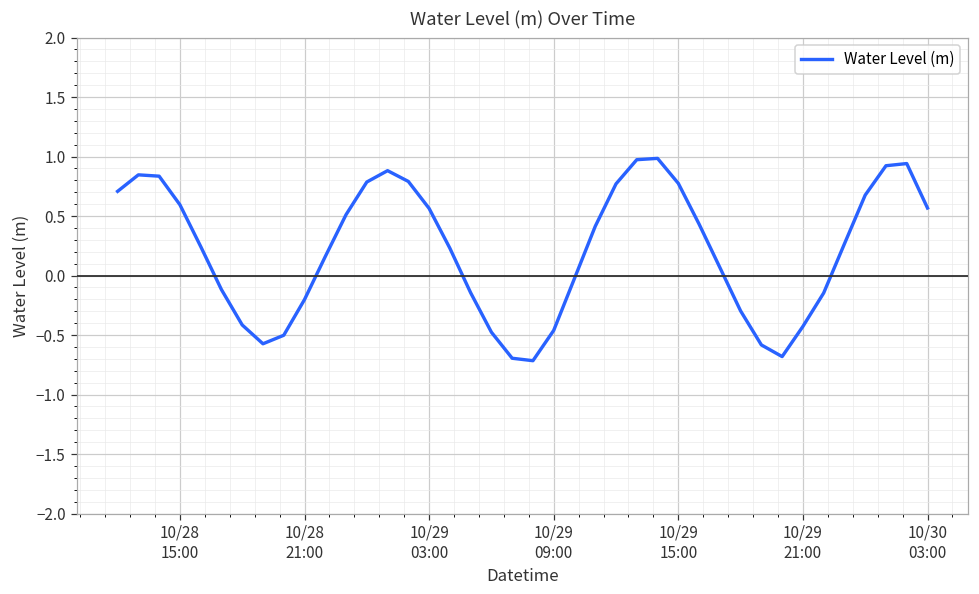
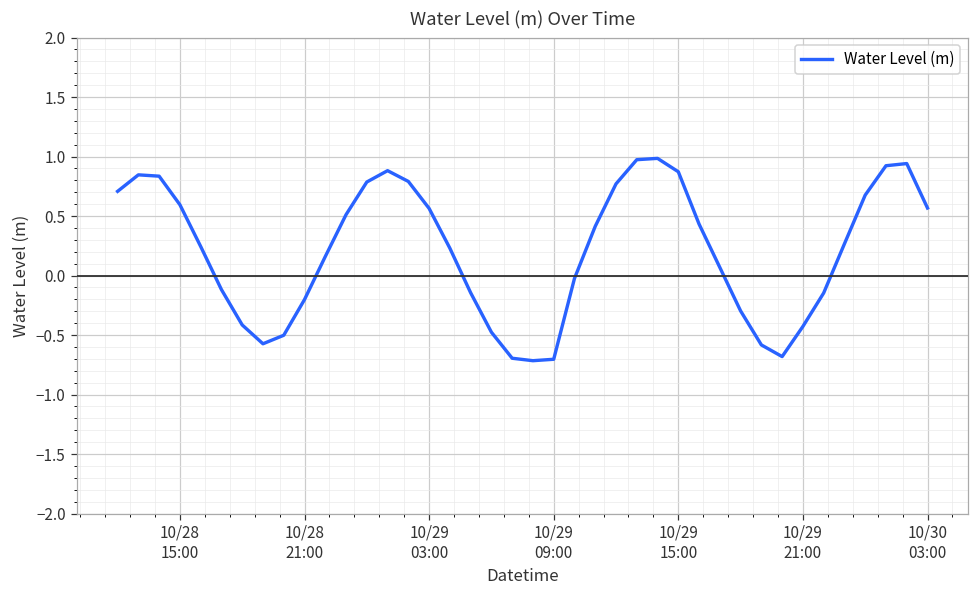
  {
    "10/28 15:00": 0.59,
    "10/28 21:00": -0.20,
    "10/29 03:00": 0.56,
-   "10/29 09:00": -0.46,
-   "10/29 15:00": 0.77,
+   "10/29 09:00": -0.70,
+   "10/29 15:00": 0.87,
    "10/29 21:00": -0.43,
    "10/30 03:00": 0.57
  }
